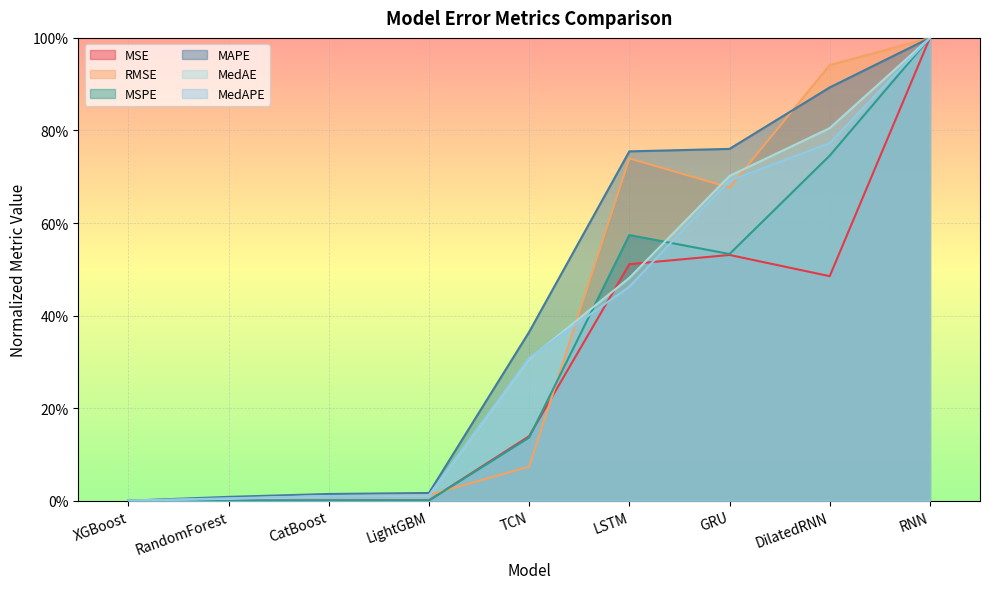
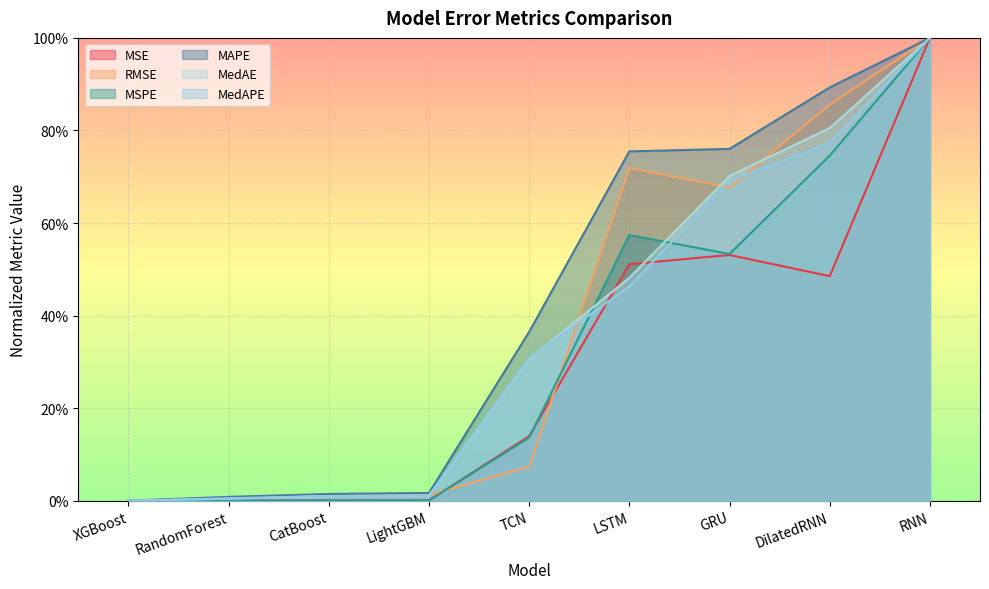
  {
    "MSE": {
      "LSTM": "51%",
      "DilatedRNN": "49%"
    },
    "RMSE": {
      "TCN": "7%",
-     "LSTM": "74%",
+     "LSTM": "72%",
      "GRU": "68%",
-     "DilatedRNN": "94%"
+     "DilatedRNN": "86%"
    }
  }
